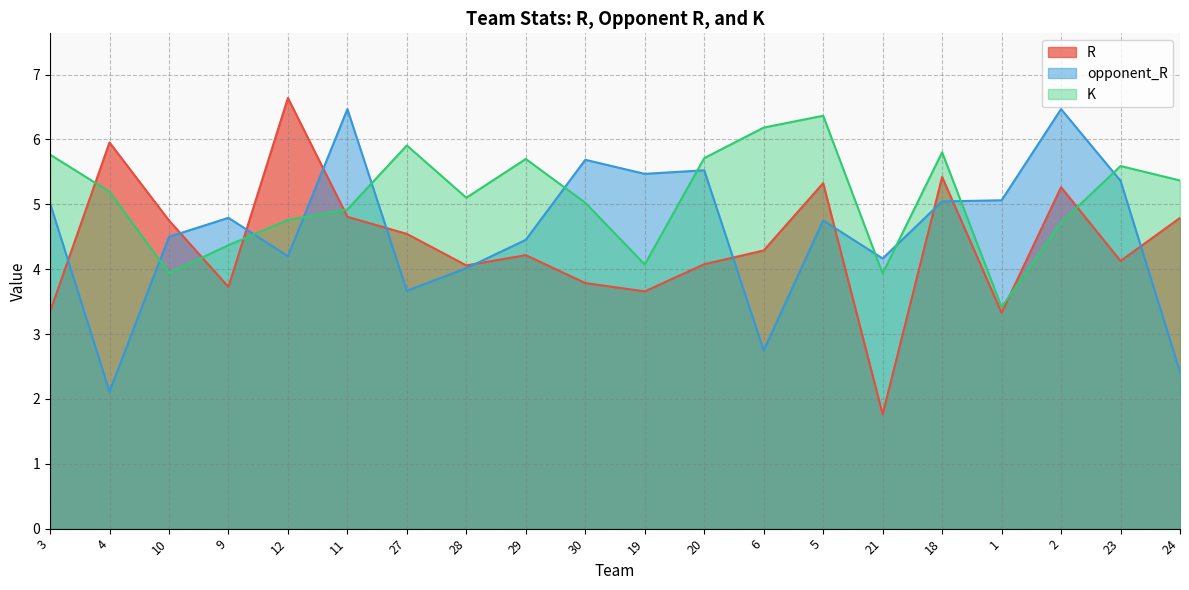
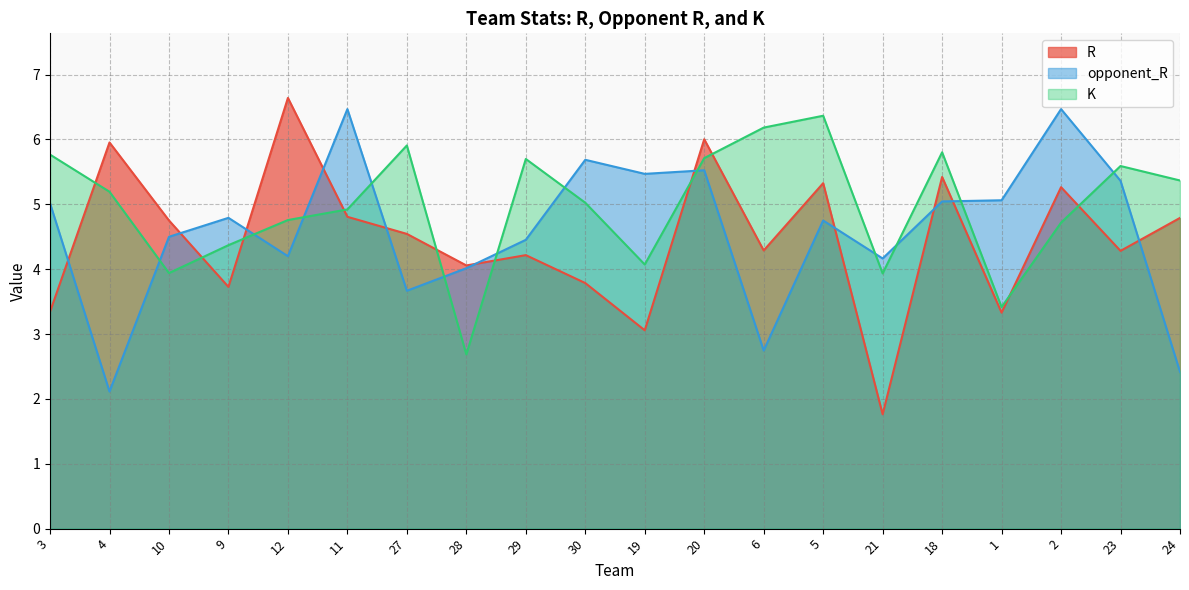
  {
    "R": {
      "3": 3.3,
      "4": 6.0,
      "10": 4.8,
      "9": 3.7,
      "12": 6.6,
      "11": 4.8,
      "27": 4.5,
      "28": 4.1,
      "29": 4.2,
      "30": 3.8,
-     "19": 3.7,
-     "20": 4.1,
+     "19": 3.1,
+     "20": 6.0,
      "6": 4.3,
      "5": 5.3,
      "21": 1.8,
      "18": 5.4,
      "1": 3.3,
      "2": 5.3,
-     "23": 4.1,
+     "23": 4.3,
      "24": 4.8
    },
    "opponent_R": {
      "3": 5.0,
      "4": 2.1,
      "10": 4.5,
      "9": 4.8,
      "12": 4.2,
      "11": 6.5,
      "27": 3.7,
      "28": 4.0,
      "29": 4.5,
      "30": 5.7,
      "19": 5.5,
      "20": 5.5,
      "6": 2.7,
      "5": 4.7,
      "21": 4.2,
      "18": 5.0,
      "1": 5.1,
      "2": 6.5,
      "23": 5.4,
      "24": 2.4
    },
    "K": {
      "3": 5.8,
      "4": 5.2,
      "10": 3.9,
      "9": 4.4,
      "12": 4.8,
      "11": 4.9,
      "27": 5.9,
-     "28": 5.1,
+     "28": 2.7,
      "29": 5.7,
      "30": 5.0,
      "19": 4.1,
      "20": 5.7,
      "6": 6.2,
      "5": 6.4,
      "21": 3.9,
      "18": 5.8,
      "1": 3.4,
      "2": 4.7,
      "23": 5.6,
      "24": 5.4
    }
  }
